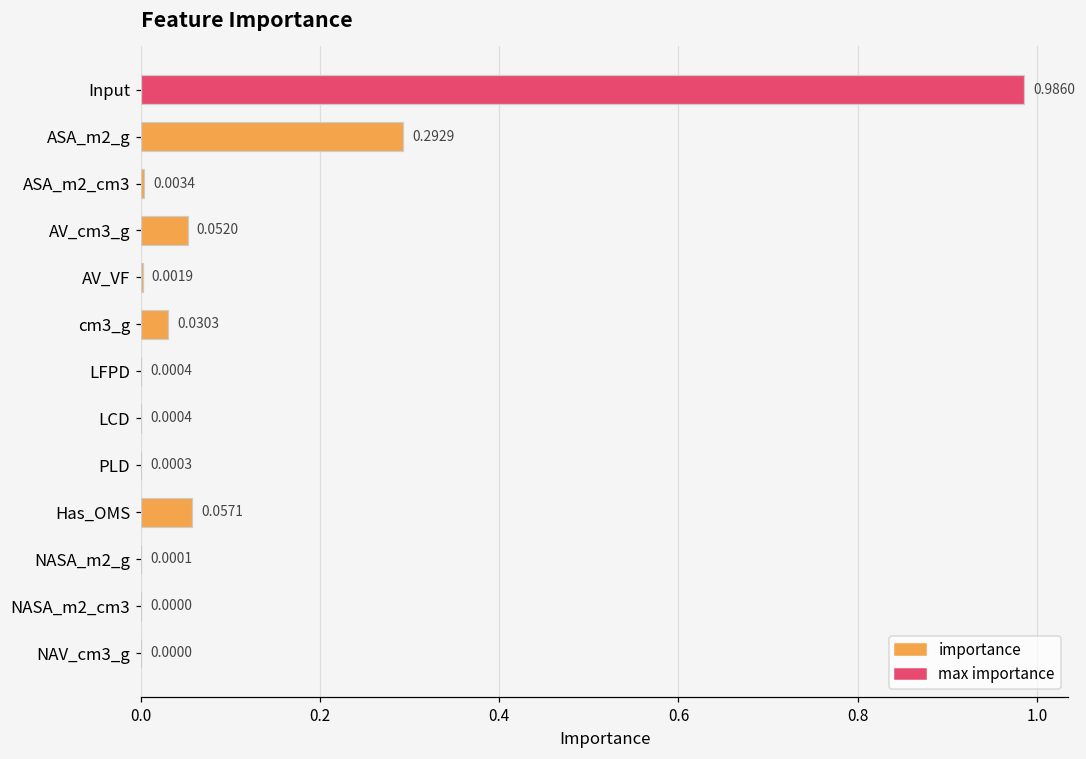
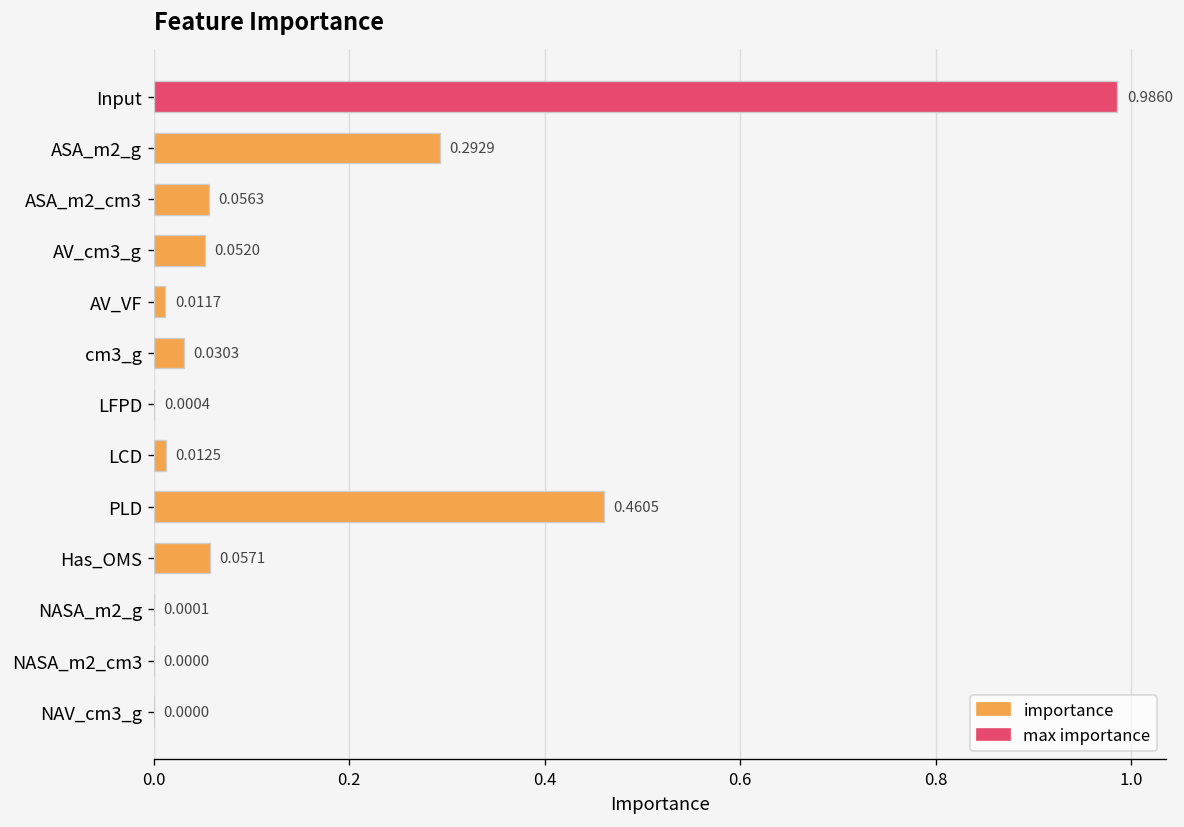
  {
    "Input": 0.9860,
    "ASA_m2_g": 0.2929,
-   "ASA_m2_cm3": 0.0034,
+   "ASA_m2_cm3": 0.0563,
    "AV_cm3_g": 0.0520,
-   "AV_VF": 0.0019,
+   "AV_VF": 0.0117,
    "cm3_g": 0.0303,
    "LFPD": 0.0004,
-   "LCD": 0.0004,
-   "PLD": 0.0003,
+   "LCD": 0.0125,
+   "PLD": 0.4605,
    "Has_OMS": 0.0571,
    "NASA_m2_g": 0.0001,
    "NASA_m2_cm3": 0.0000,
    "NAV_cm3_g": 0.0000
  }
